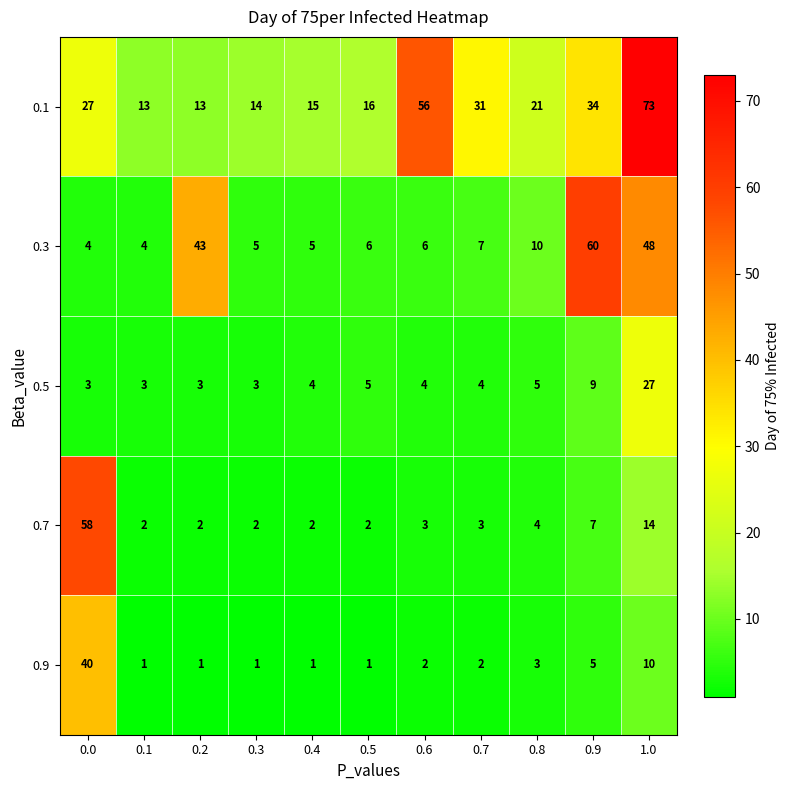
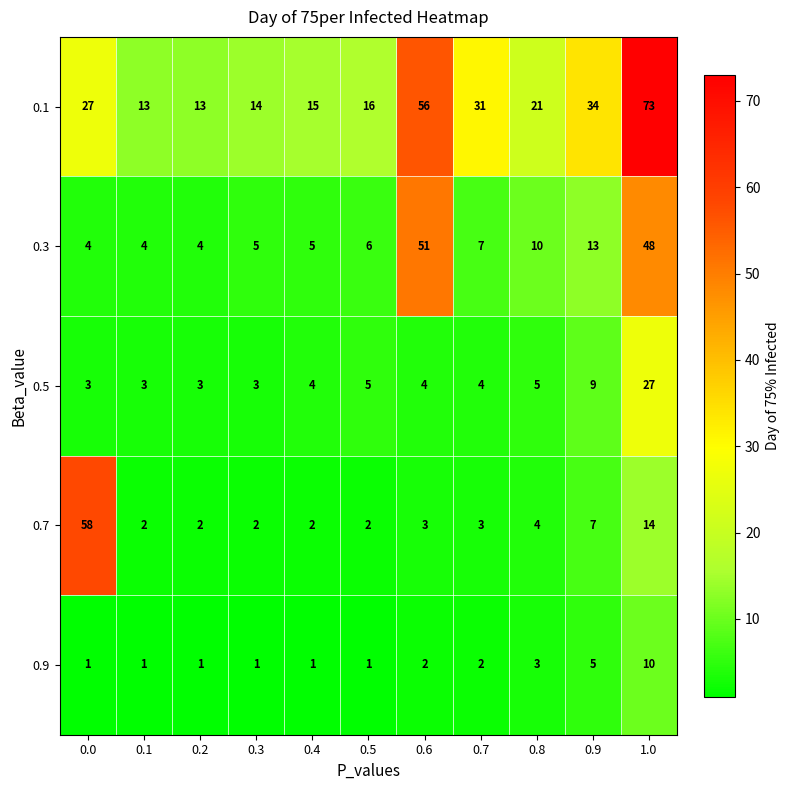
  {
    "0.1": {
      "0.0": 27,
      "0.1": 13,
      "0.2": 13,
      "0.3": 14,
      "0.4": 15,
      "0.5": 16,
      "0.6": 56,
      "0.7": 31,
      "0.8": 21,
      "0.9": 34,
      "1.0": 73
    },
    "0.3": {
      "0.0": 4,
      "0.1": 4,
-     "0.2": 43,
+     "0.2": 4,
      "0.3": 5,
      "0.4": 5,
      "0.5": 6,
-     "0.6": 6,
+     "0.6": 51,
      "0.7": 7,
      "0.8": 10,
-     "0.9": 60,
+     "0.9": 13,
      "1.0": 48
    },
    "0.5": {
      "0.0": 3,
      "0.1": 3,
      "0.2": 3,
      "0.3": 3,
      "0.4": 4,
      "0.5": 5,
      "0.6": 4,
      "0.7": 4,
      "0.8": 5,
      "0.9": 9,
      "1.0": 27
    },
    "0.7": {
      "0.0": 58,
      "0.1": 2,
      "0.2": 2,
      "0.3": 2,
      "0.4": 2,
      "0.5": 2,
      "0.6": 3,
      "0.7": 3,
      "0.8": 4,
      "0.9": 7,
      "1.0": 14
    },
    "0.9": {
-     "0.0": 40,
+     "0.0": 1,
      "0.1": 1,
      "0.2": 1,
      "0.3": 1,
      "0.4": 1,
      "0.5": 1,
      "0.6": 2,
      "0.7": 2,
      "0.8": 3,
      "0.9": 5,
      "1.0": 10
    }
  }
